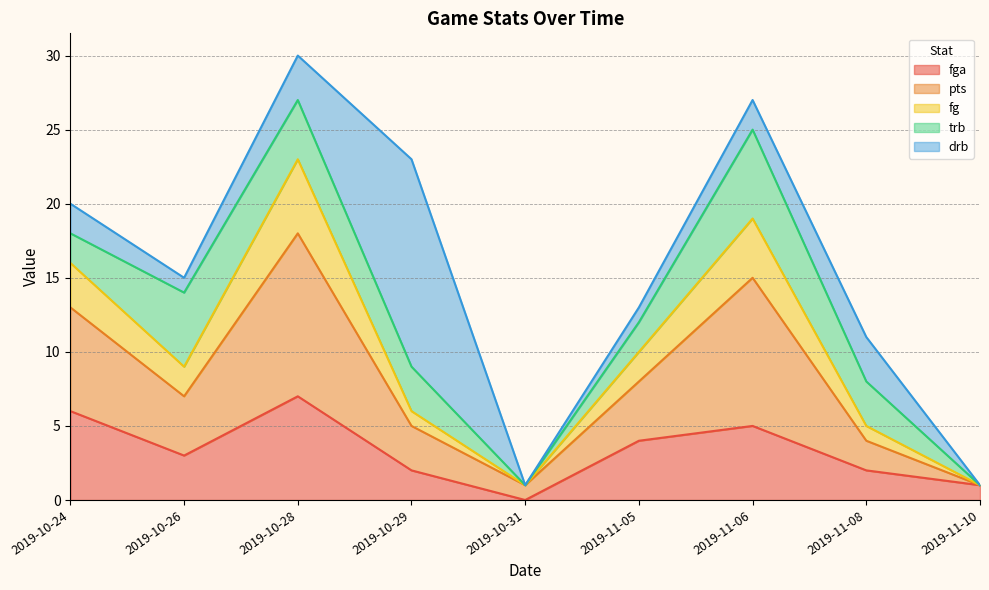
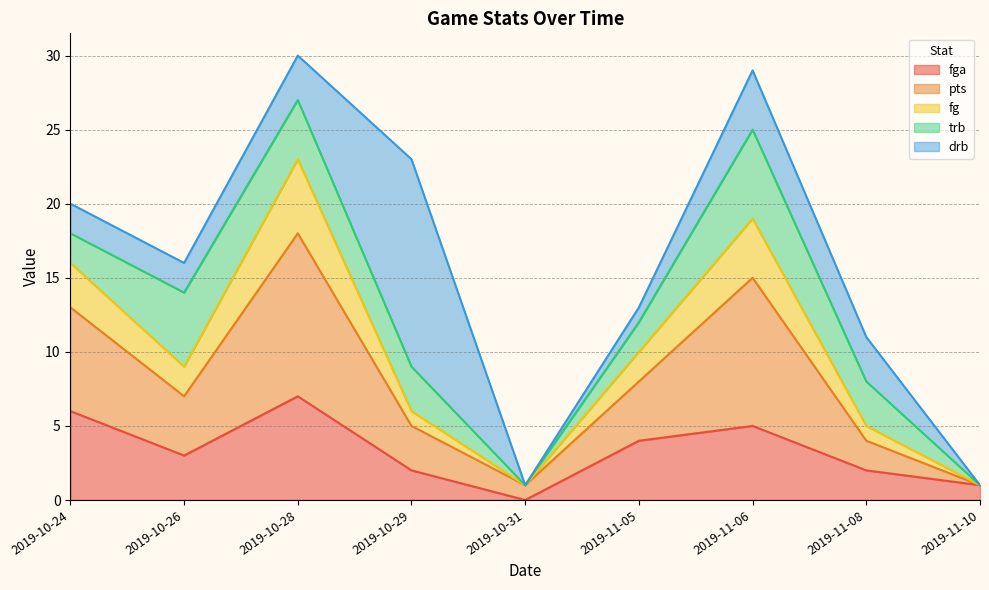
  {
    "trb": {
      "2019-10-24": 2,
      "2019-10-26": 5,
      "2019-10-28": 4,
      "2019-10-29": 3,
      "2019-11-05": 2,
      "2019-11-06": 6,
      "2019-11-08": 3
    },
    "drb": {
      "2019-10-24": 2,
-     "2019-10-26": 1,
+     "2019-10-26": 2,
      "2019-10-28": 3,
      "2019-10-29": 14,
      "2019-11-05": 1,
-     "2019-11-06": 2,
+     "2019-11-06": 4,
      "2019-11-08": 3
    }
  }
